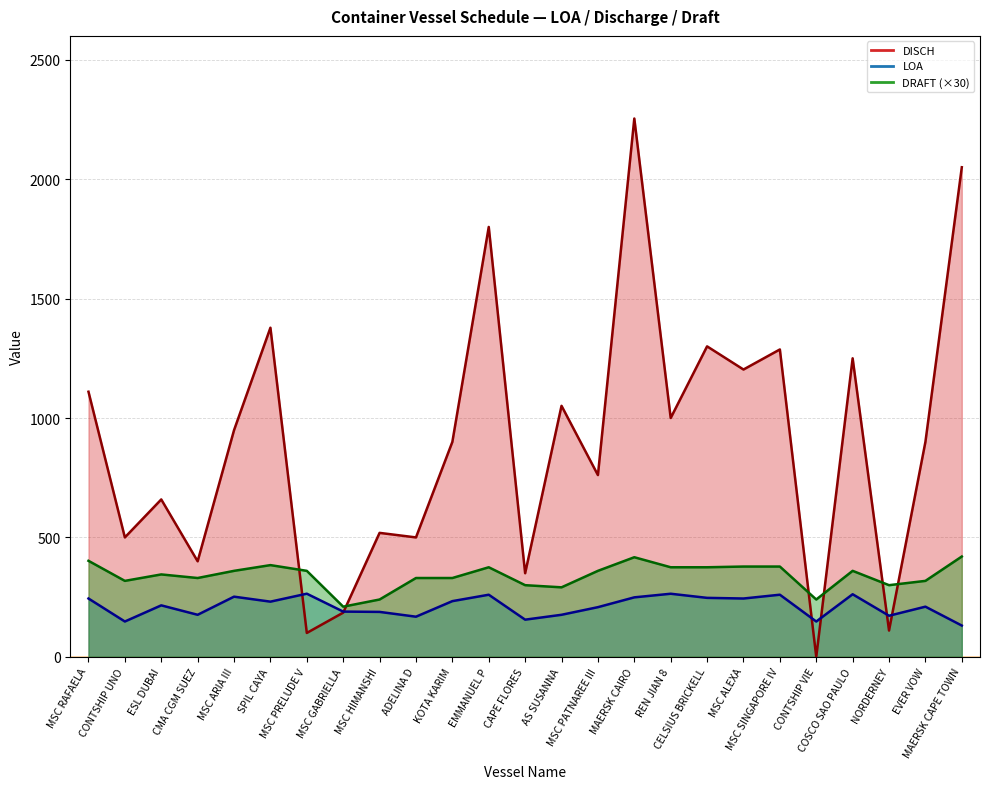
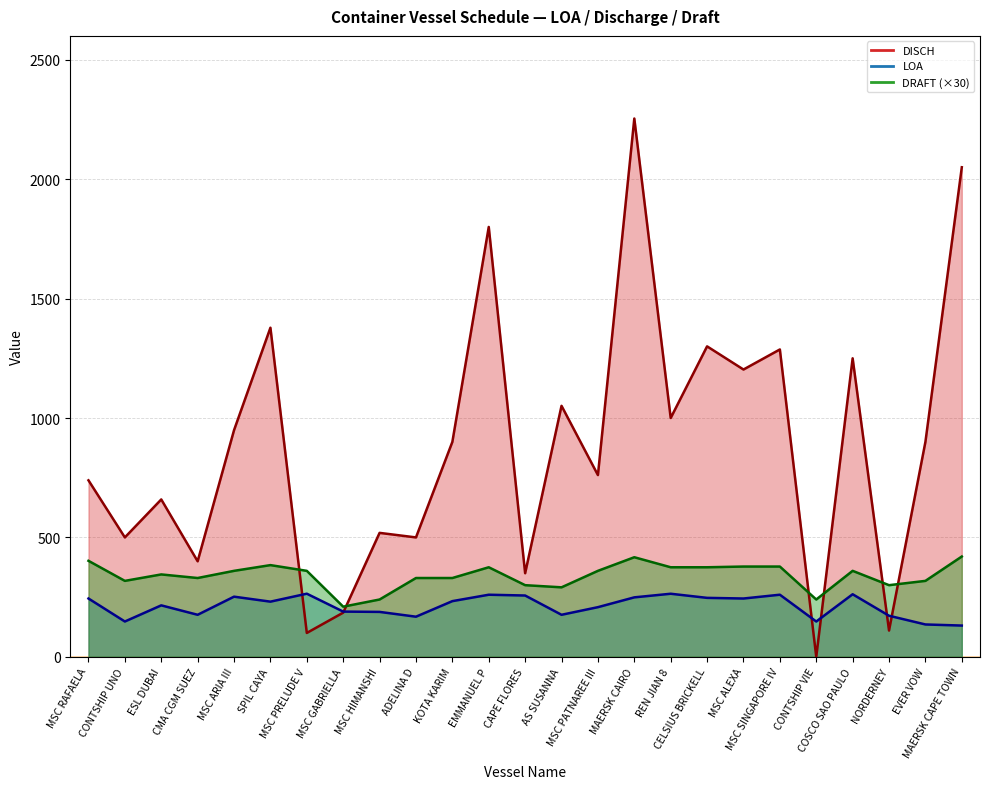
  {
    "DISCH": {
-     "MSC RAFAELA": 1110,
+     "MSC RAFAELA": 740,
      "CONTSHIP UNO": 500,
      "ESL DUBAI": 660,
      "CMA CGM SUEZ": 400,
      "MSC ARIA III": 950,
      "SPIL CAYA": 1380,
      "MSC PRELUDE V": 100,
      "MSC HIMANSHI": 520,
      "ADELINA D": 500,
      "KOTA KARIM": 900,
      "EMMANUEL P": 1800,
      "CAPE FLORES": 350,
      "AS SUSANNA": 1050,
      "MSC PATNAREE III": 760,
      "MAERSK CAIRO": 2250,
      "REN JIAN 8": 1000,
      "CELSIUS BRICKELL": 1300,
      "MSC ALEXA": 1200,
      "MSC SINGAPORE IV": 1290,
      "CONTSHIP VIE": 0,
      "COSCO SAO PAULO": 1250,
      "NORDERNEY": 110,
      "EVER VOW": 900,
      "MAERSK CAPE TOWN": 2050
    },
    "LOA": {
      "MSC RAFAELA": 240,
      "CONTSHIP UNO": 150,
      "ESL DUBAI": 220,
      "CMA CGM SUEZ": 180,
      "MSC ARIA III": 250,
      "SPIL CAYA": 230,
      "MSC PRELUDE V": 260,
      "MSC HIMANSHI": 190,
      "ADELINA D": 170,
      "KOTA KARIM": 230,
      "EMMANUEL P": 260,
-     "CAPE FLORES": 160,
+     "CAPE FLORES": 260,
      "AS SUSANNA": 180,
      "MSC PATNAREE III": 210,
      "MAERSK CAIRO": 250,
      "REN JIAN 8": 260,
      "CELSIUS BRICKELL": 250,
      "MSC ALEXA": 240,
      "MSC SINGAPORE IV": 260,
      "CONTSHIP VIE": 150,
      "COSCO SAO PAULO": 260,
      "NORDERNEY": 170,
-     "EVER VOW": 210,
+     "EVER VOW": 140,
      "MAERSK CAPE TOWN": 130
    },
    "DRAFT (×30)": {
      "MSC RAFAELA": 400,
      "CONTSHIP UNO": 320,
      "ESL DUBAI": 350,
      "CMA CGM SUEZ": 330,
      "MSC ARIA III": 360,
      "SPIL CAYA": 380,
      "MSC PRELUDE V": 360,
      "MSC GABRIELLA": 210,
      "MSC HIMANSHI": 240,
      "ADELINA D": 330,
      "KOTA KARIM": 330,
      "EMMANUEL P": 380,
      "CAPE FLORES": 300,
      "AS SUSANNA": 290,
      "MSC PATNAREE III": 360,
      "MAERSK CAIRO": 420,
      "REN JIAN 8": 380,
      "CELSIUS BRICKELL": 380,
      "MSC ALEXA": 380,
      "MSC SINGAPORE IV": 380,
      "CONTSHIP VIE": 240,
      "COSCO SAO PAULO": 360,
      "NORDERNEY": 300,
      "EVER VOW": 320,
      "MAERSK CAPE TOWN": 420
    }
  }
